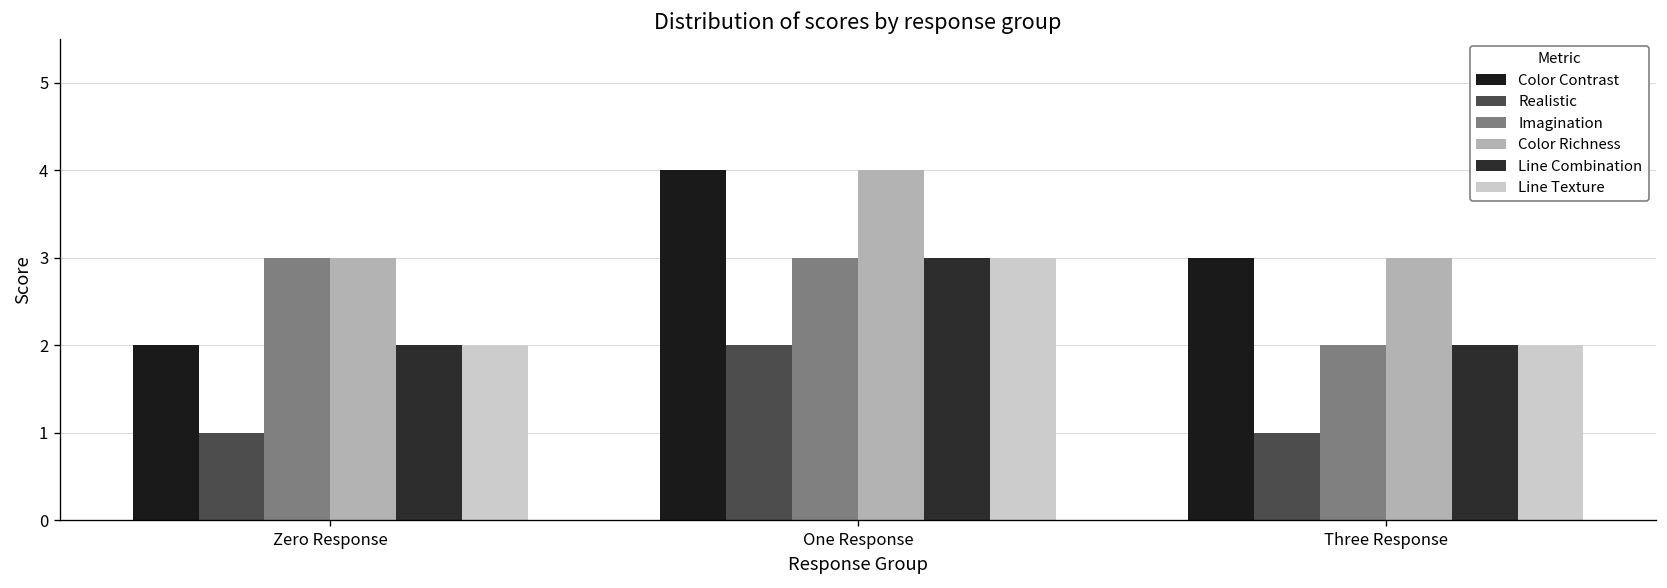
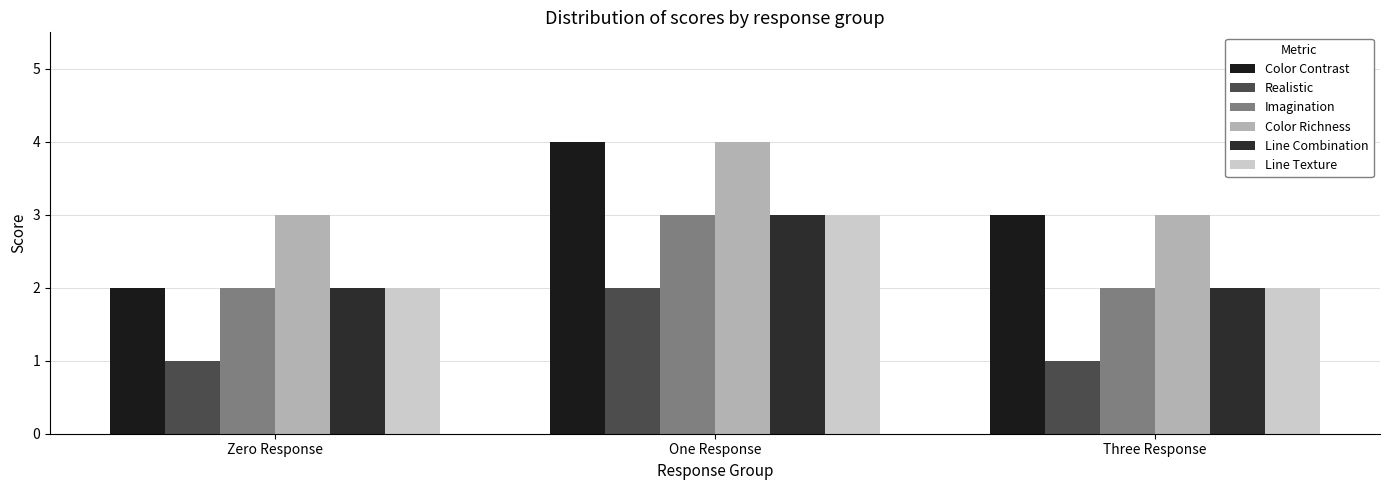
  {
    "Imagination": {
-     "Zero Response": 3,
+     "Zero Response": 2,
      "One Response": 3,
      "Three Response": 2
    }
  }
